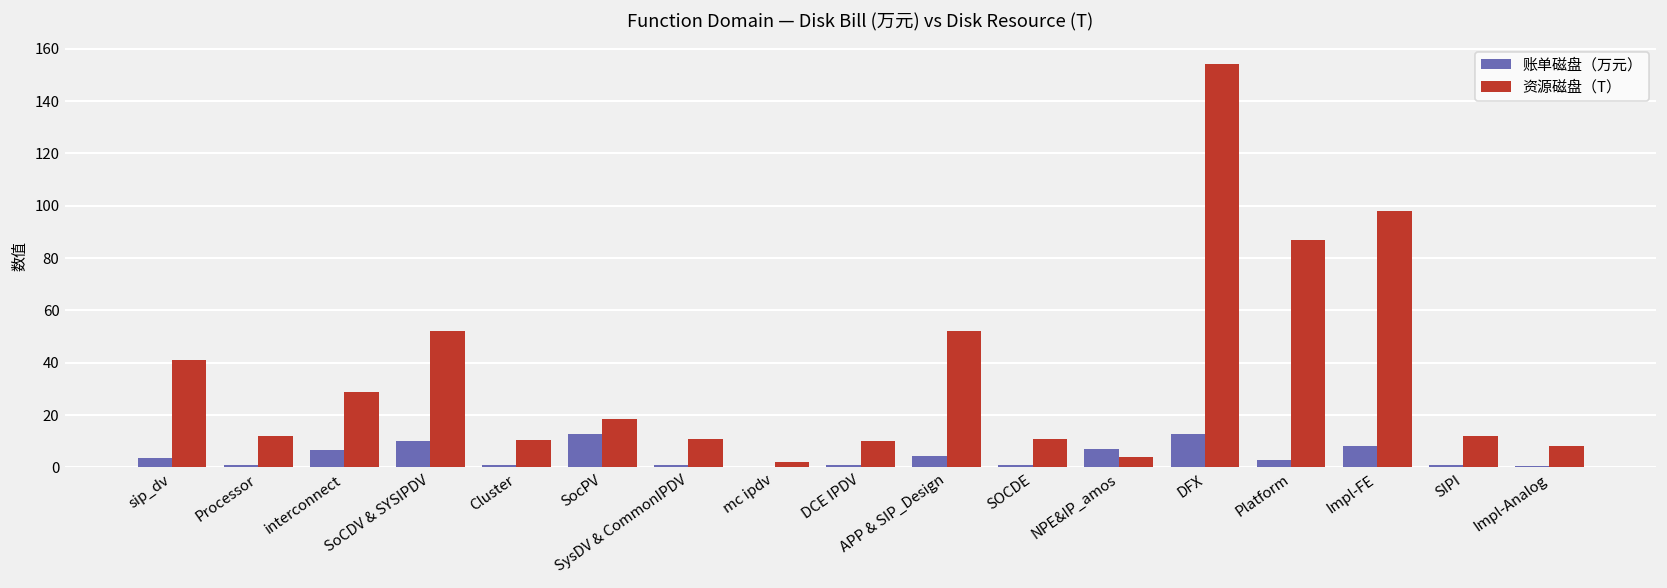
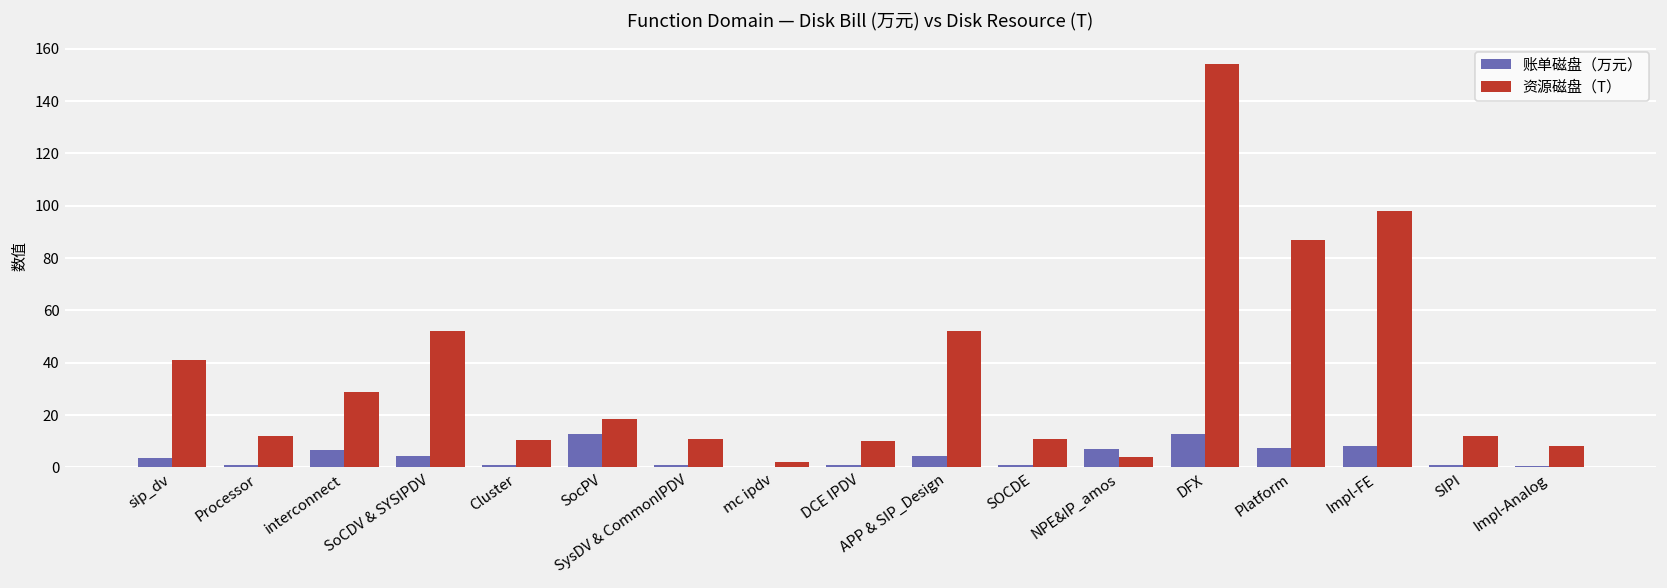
  {
    "账单磁盘（万元）": {
      "sip_dv": 3,
      "interconnect": 7,
-     "SoCDV & SYSIPDV": 10,
+     "SoCDV & SYSIPDV": 4,
      "SocPV": 13,
      "APP & SIP_Design": 4,
      "NPE&IP_amos": 7,
      "DFX": 13,
-     "Platform": 3,
+     "Platform": 7,
      "Impl-FE": 8
    },
    "资源磁盘（T）": {
      "sip_dv": 41,
      "Processor": 12,
      "interconnect": 29,
      "SoCDV & SYSIPDV": 52,
      "Cluster": 11,
      "SocPV": 19,
      "SysDV & CommonIPDV": 11,
      "mc ipdv": 2,
      "DCE IPDV": 10,
      "APP & SIP_Design": 52,
      "SOCDE": 11,
      "NPE&IP_amos": 4,
      "DFX": 154,
      "Platform": 87,
      "Impl-FE": 98,
      "SIPI": 12,
      "Impl-Analog": 8
    }
  }
